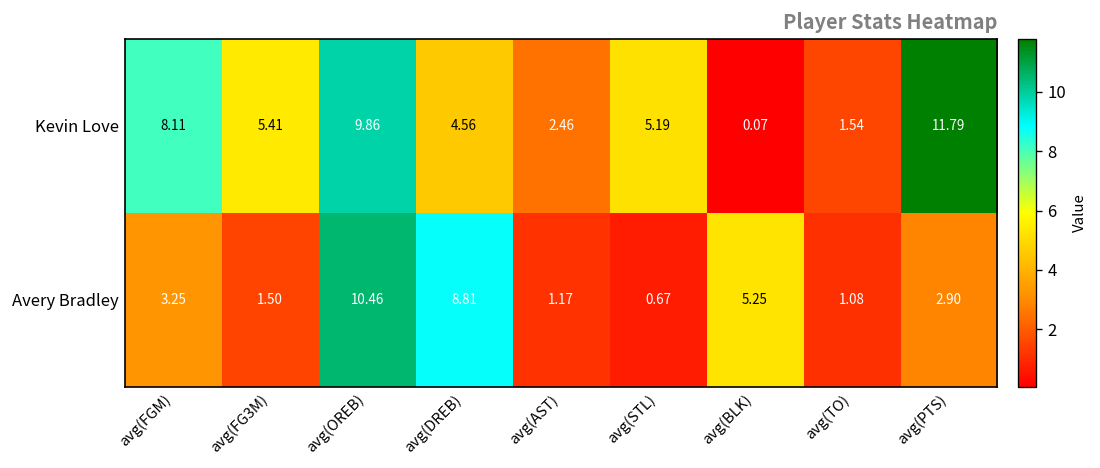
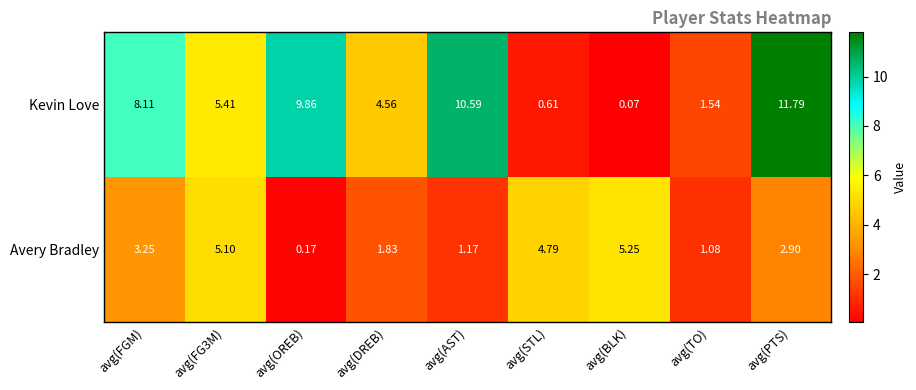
  {
    "Kevin Love": {
      "avg(FGM)": 8.11,
      "avg(FG3M)": 5.41,
      "avg(OREB)": 9.86,
      "avg(DREB)": 4.56,
-     "avg(AST)": 2.46,
-     "avg(STL)": 5.19,
+     "avg(AST)": 10.59,
+     "avg(STL)": 0.61,
      "avg(BLK)": 0.07,
      "avg(TO)": 1.54,
      "avg(PTS)": 11.79
    },
    "Avery Bradley": {
      "avg(FGM)": 3.25,
-     "avg(FG3M)": 1.50,
-     "avg(OREB)": 10.46,
-     "avg(DREB)": 8.81,
+     "avg(FG3M)": 5.10,
+     "avg(OREB)": 0.17,
+     "avg(DREB)": 1.83,
      "avg(AST)": 1.17,
-     "avg(STL)": 0.67,
+     "avg(STL)": 4.79,
      "avg(BLK)": 5.25,
      "avg(TO)": 1.08,
      "avg(PTS)": 2.90
    }
  }
